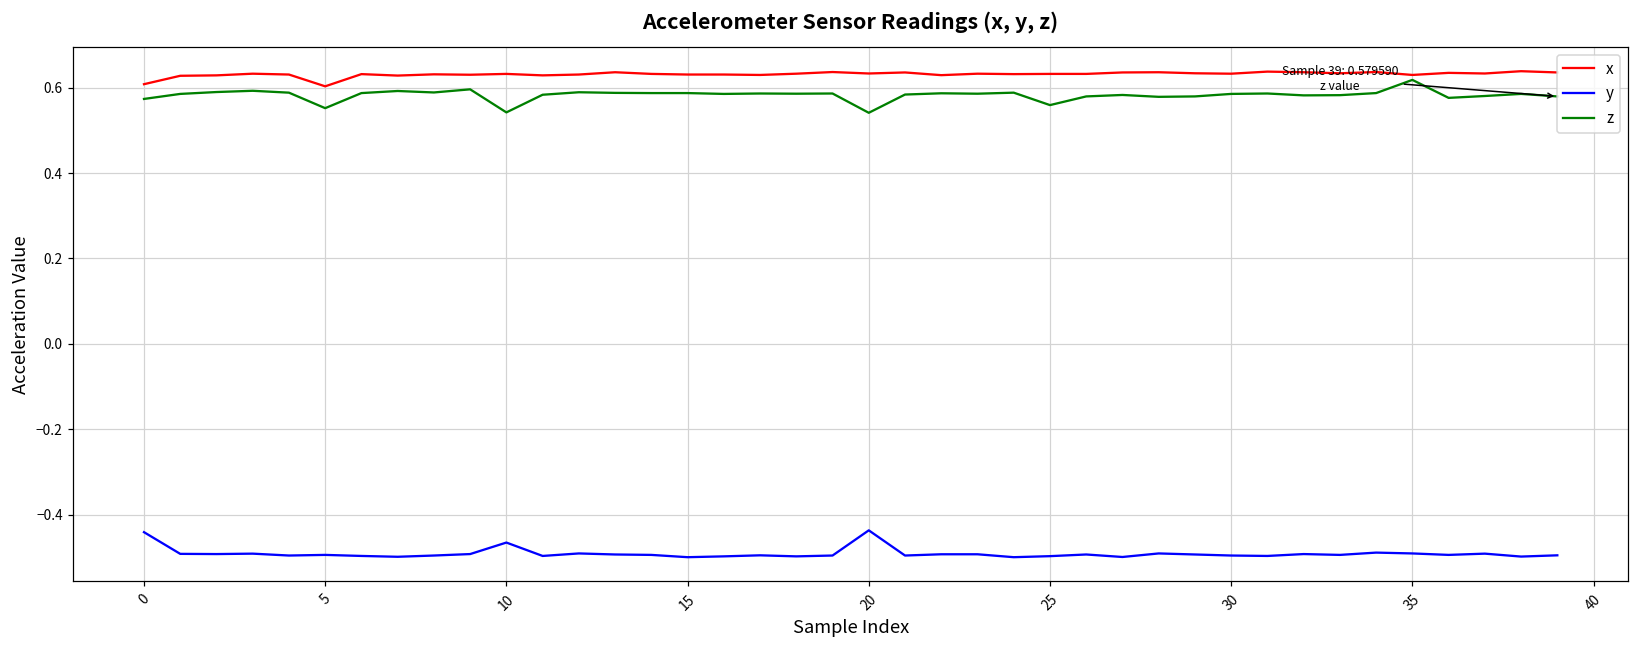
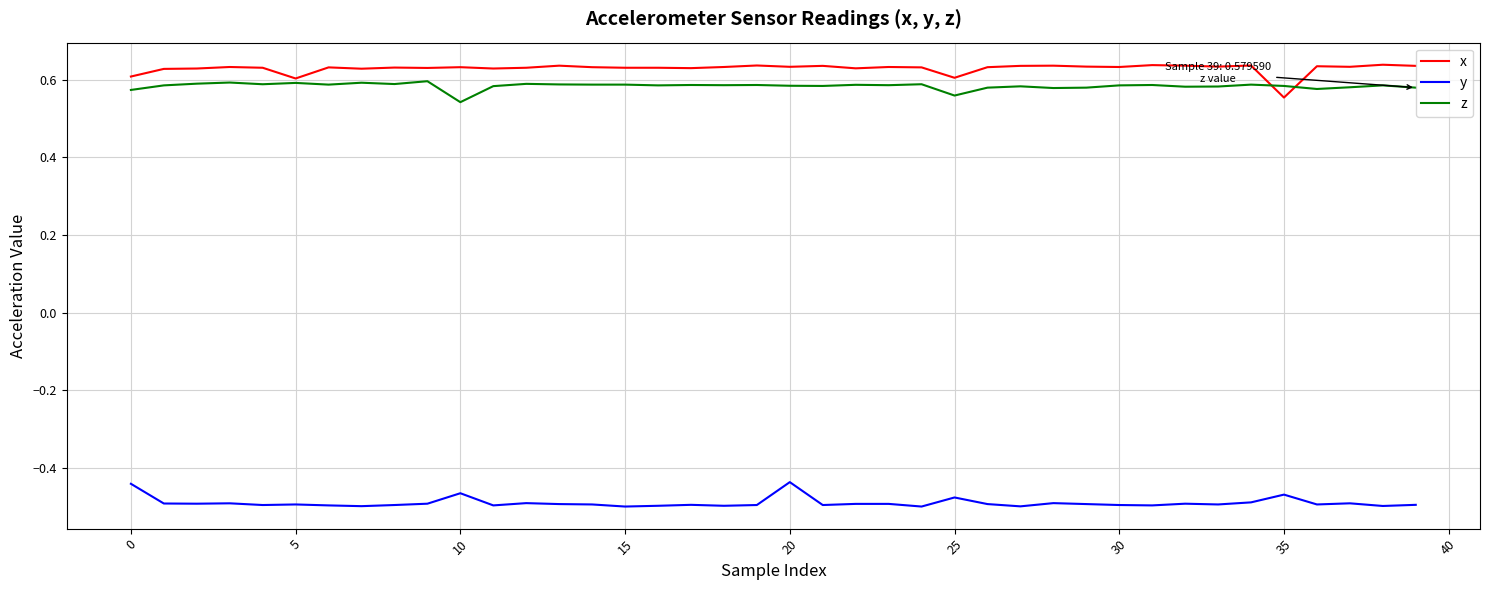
  {
    "x": {
      "0": 0.61,
      "5": 0.60,
      "10": 0.63,
      "15": 0.63,
      "20": 0.63,
-     "25": 0.63,
+     "25": 0.61,
      "30": 0.63,
-     "35": 0.63
+     "35": 0.55
    },
    "y": {
      "0": -0.44,
      "5": -0.49,
      "10": -0.47,
      "15": -0.50,
      "20": -0.44,
-     "25": -0.50,
+     "25": -0.48,
      "30": -0.50,
-     "35": -0.49
+     "35": -0.47
    },
    "z": {
      "0": 0.57,
-     "5": 0.55,
+     "5": 0.59,
      "10": 0.54,
      "15": 0.59,
-     "20": 0.54,
+     "20": 0.58,
      "25": 0.56,
      "30": 0.59,
-     "35": 0.62
+     "35": 0.58
    }
  }
